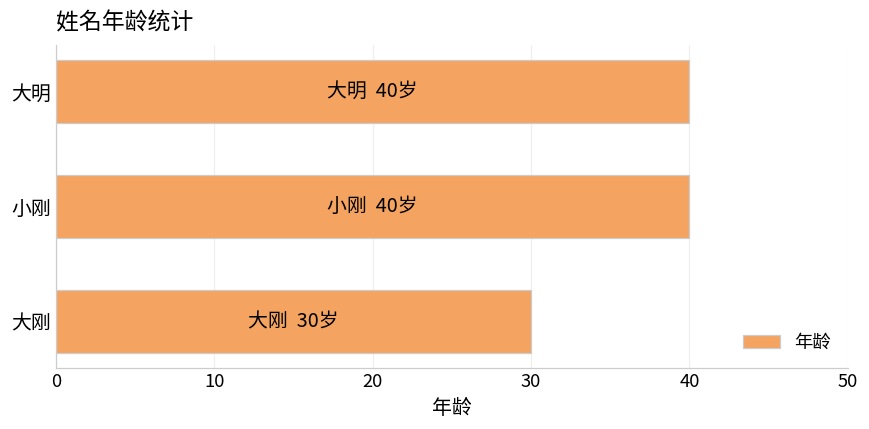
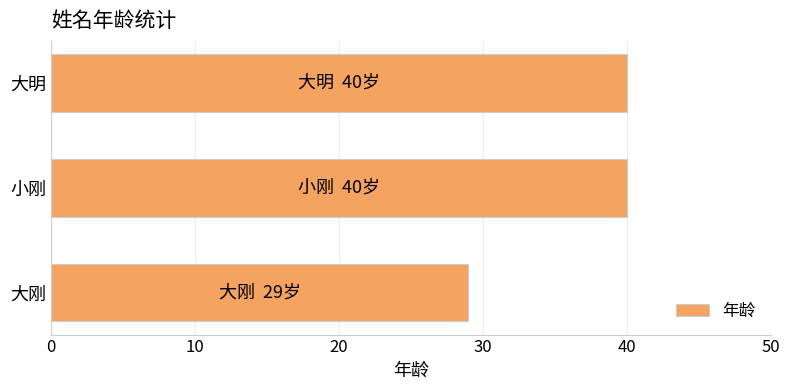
  {
    "大明": "40岁",
    "小刚": "40岁",
-   "大刚": "30岁"
+   "大刚": "29岁"
  }
